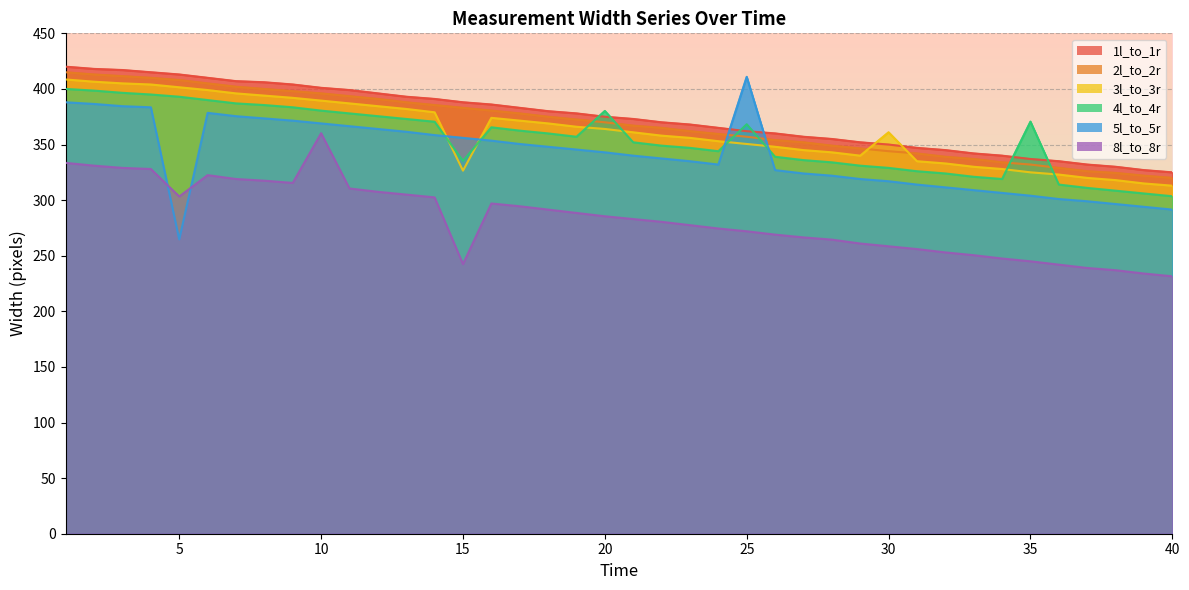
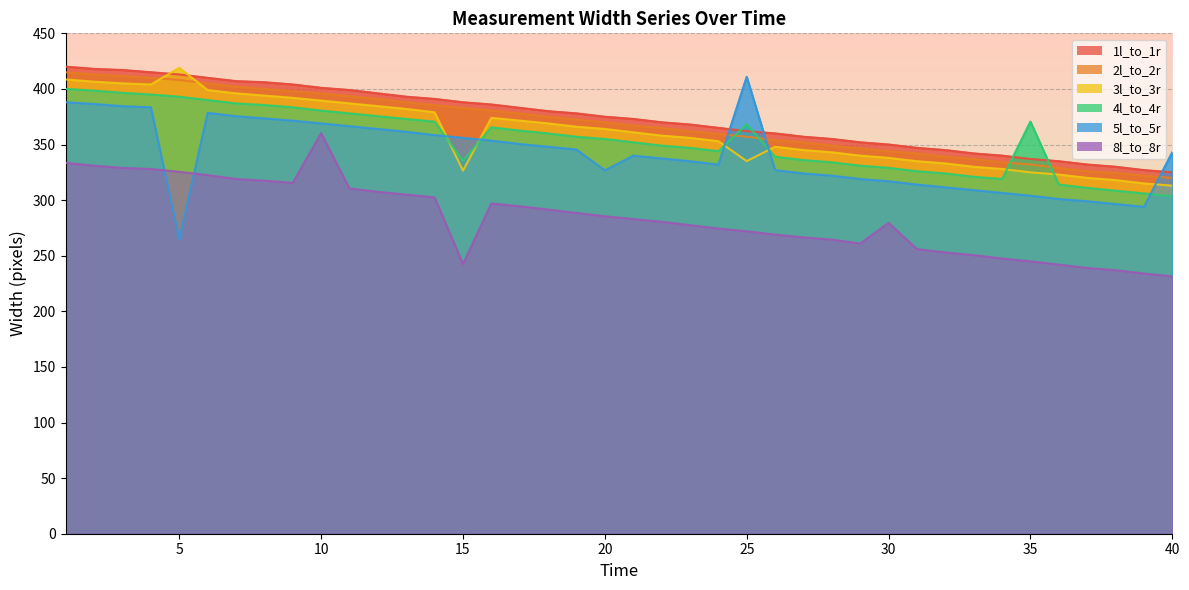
  {
    "3l_to_3r": {
-     "5": 402,
+     "5": 419,
      "10": 390,
      "15": 327,
      "20": 364,
-     "25": 351,
-     "30": 361,
+     "25": 335,
+     "30": 338,
      "35": 325,
      "40": 313
    },
    "4l_to_4r": {
      "5": 393,
      "10": 381,
      "15": 335,
-     "20": 380,
+     "20": 355,
      "25": 368,
      "30": 329,
      "35": 371,
      "40": 304
    },
    "5l_to_5r": {
      "5": 265,
      "10": 369,
      "15": 356,
-     "20": 343,
+     "20": 327,
      "25": 411,
      "30": 317,
      "35": 304,
-     "40": 292
+     "40": 343
    },
    "8l_to_8r": {
-     "5": 303,
+     "5": 326,
      "10": 360,
      "15": 243,
      "20": 286,
      "25": 272,
-     "30": 259,
+     "30": 280,
      "35": 245,
      "40": 232
    }
  }
